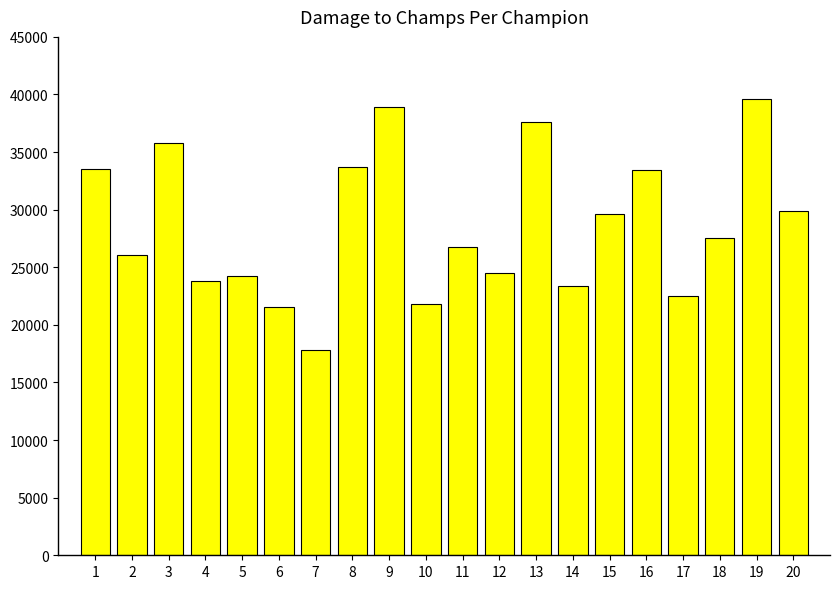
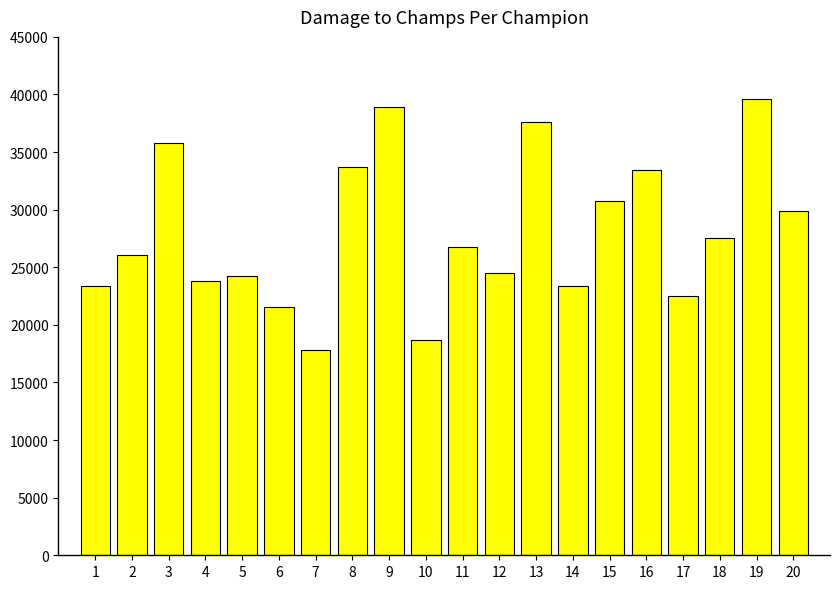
  {
-   "1": 33600,
+   "1": 23300,
    "2": 26100,
    "3": 35800,
    "4": 23800,
    "5": 24200,
    "6": 21600,
    "7": 17800,
    "8": 33700,
    "9": 38900,
-   "10": 21800,
+   "10": 18700,
    "11": 26800,
    "12": 24500,
    "13": 37700,
    "14": 23400,
-   "15": 29600,
+   "15": 30700,
    "16": 33500,
    "17": 22500,
    "18": 27500,
    "19": 39600,
    "20": 29900
  }
